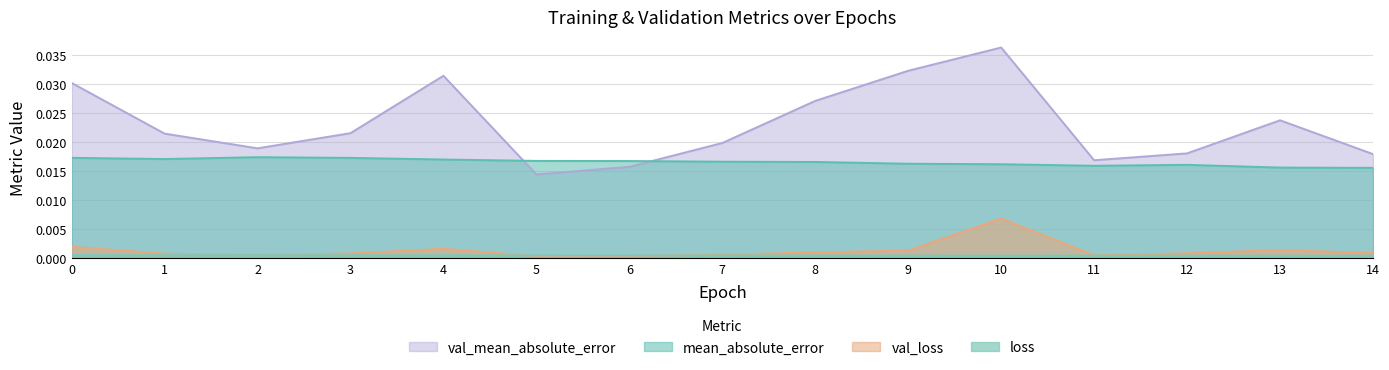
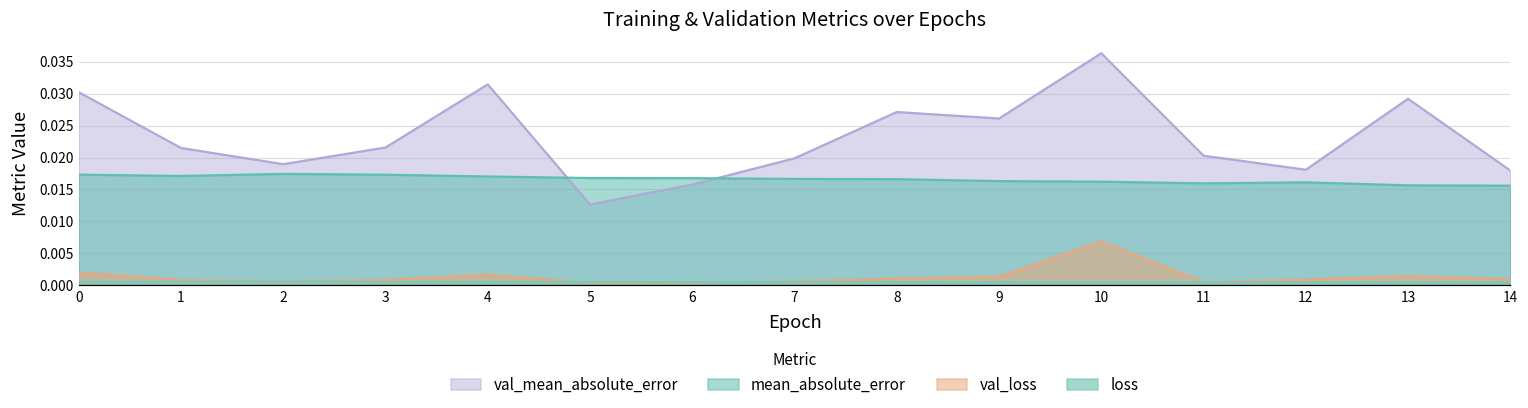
  {
    "val_mean_absolute_error": {
      "0": 0.030,
      "1": 0.022,
      "2": 0.019,
      "3": 0.022,
      "4": 0.031,
-     "5": 0.014,
+     "5": 0.013,
      "6": 0.016,
      "7": 0.020,
      "8": 0.027,
-     "9": 0.032,
+     "9": 0.026,
      "10": 0.036,
-     "11": 0.017,
+     "11": 0.020,
      "12": 0.018,
-     "13": 0.024,
+     "13": 0.029,
      "14": 0.018
    },
    "val_loss": {
      "0": 0.002,
      "4": 0.002,
      "8": 0.001,
      "9": 0.001,
      "10": 0.007,
      "13": 0.001,
      "14": 0.001
    }
  }
